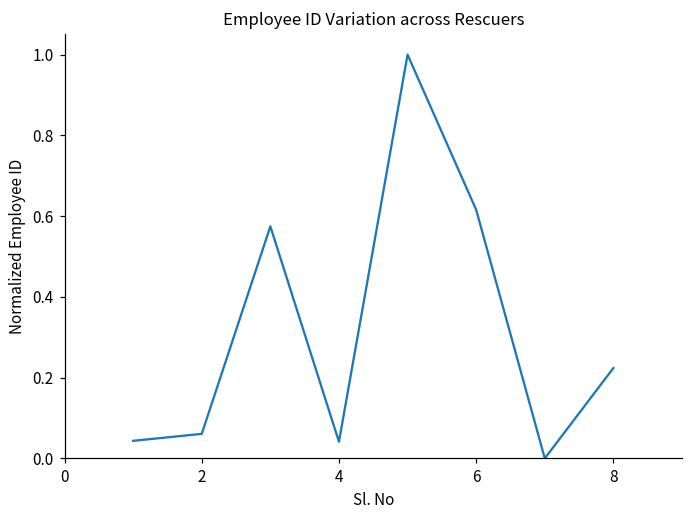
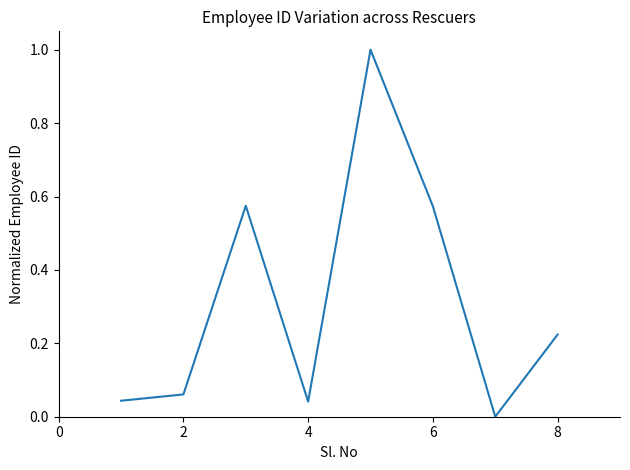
  {
    "2": 0.06,
    "4": 0.04,
-   "6": 0.62,
+   "6": 0.57,
    "8": 0.22
  }
